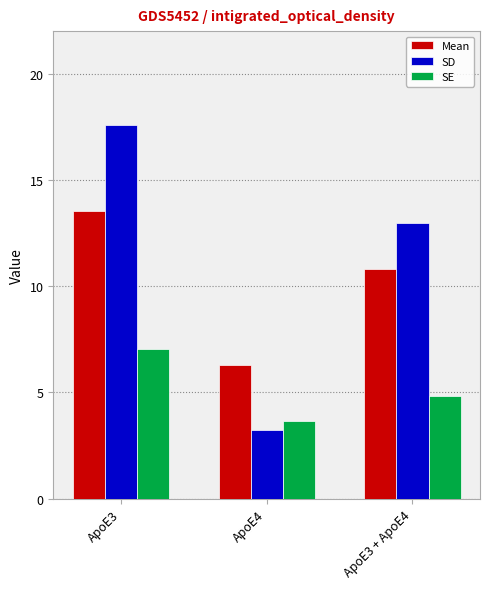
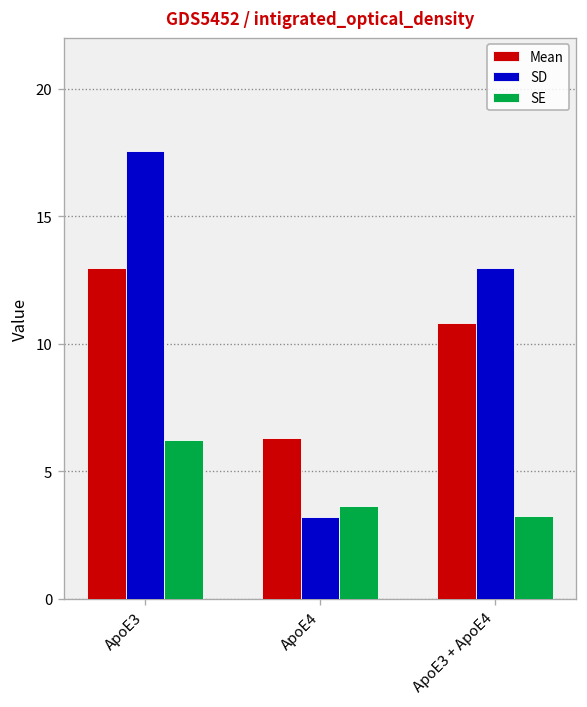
  {
    "Mean": {
-     "ApoE3": 13.6,
+     "ApoE3": 13.0,
      "ApoE4": 6.3,
      "ApoE3 + ApoE4": 10.8
    },
    "SD": {
      "ApoE3": 17.6,
      "ApoE4": 3.2,
      "ApoE3 + ApoE4": 13.0
    },
    "SE": {
-     "ApoE3": 7.0,
+     "ApoE3": 6.2,
      "ApoE4": 3.6,
-     "ApoE3 + ApoE4": 4.8
+     "ApoE3 + ApoE4": 3.2
    }
  }
